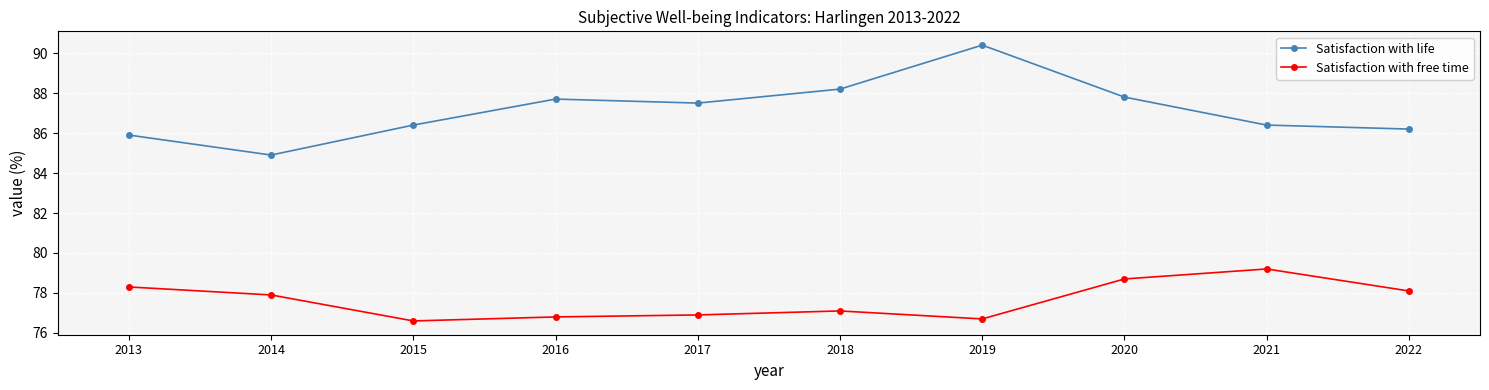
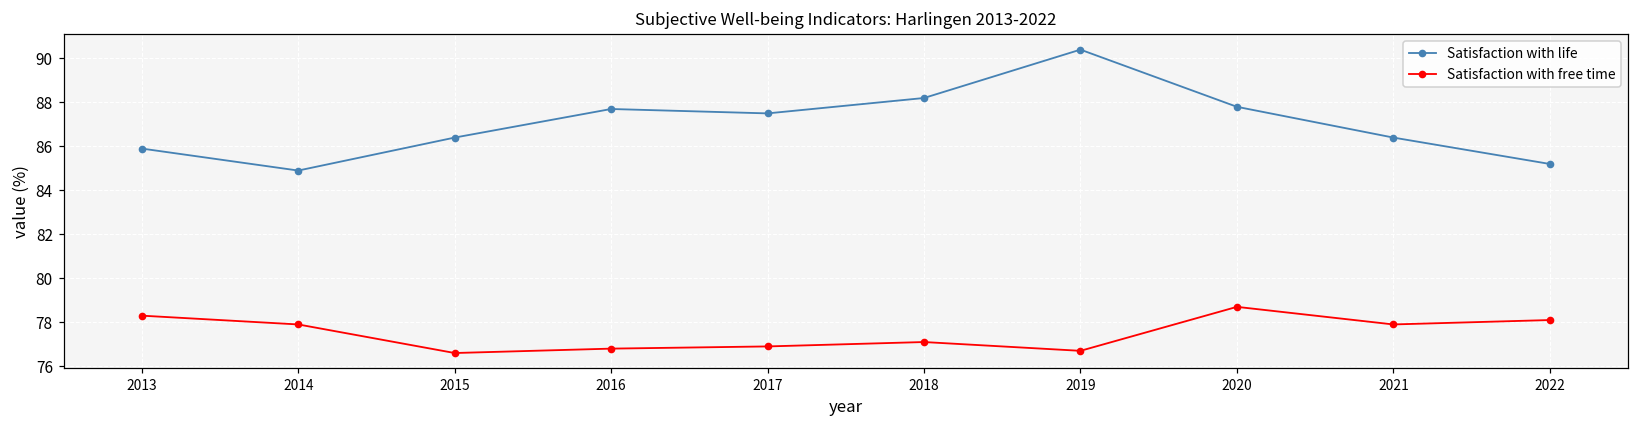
  {
    "Satisfaction with life": {
      "2013": 85.9,
      "2014": 84.9,
      "2015": 86.4,
      "2016": 87.7,
      "2017": 87.5,
      "2018": 88.2,
      "2019": 90.4,
      "2020": 87.8,
      "2021": 86.4,
-     "2022": 86.2
+     "2022": 85.2
    },
    "Satisfaction with free time": {
      "2013": 78.3,
      "2014": 77.9,
      "2015": 76.6,
      "2016": 76.8,
      "2017": 76.9,
      "2018": 77.1,
      "2019": 76.7,
      "2020": 78.7,
-     "2021": 79.2,
+     "2021": 77.9,
      "2022": 78.1
    }
  }
